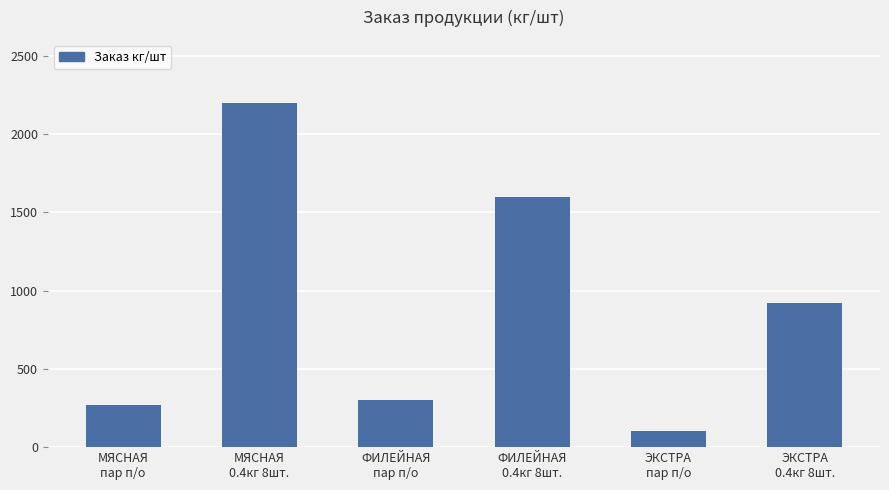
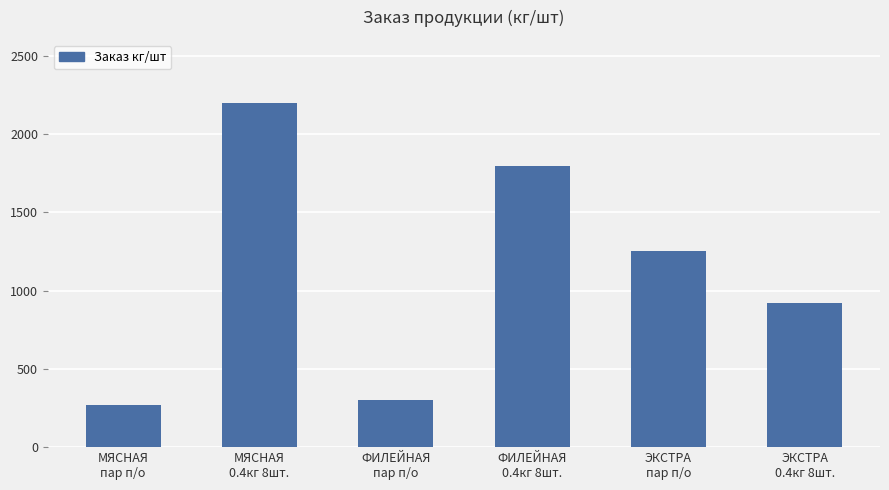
  {
    "МЯСНАЯ пар п/о": 270,
    "МЯСНАЯ 0.4кг 8шт.": 2200,
    "ФИЛЕЙНАЯ пар п/о": 300,
-   "ФИЛЕЙНАЯ 0.4кг 8шт.": 1600,
-   "ЭКСТРА пар п/о": 100,
+   "ФИЛЕЙНАЯ 0.4кг 8шт.": 1800,
+   "ЭКСТРА пар п/о": 1250,
    "ЭКСТРА 0.4кг 8шт.": 920
  }
